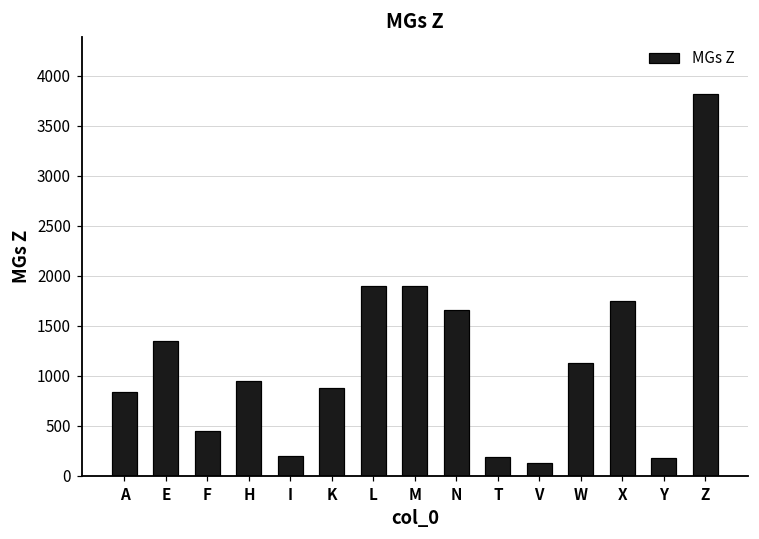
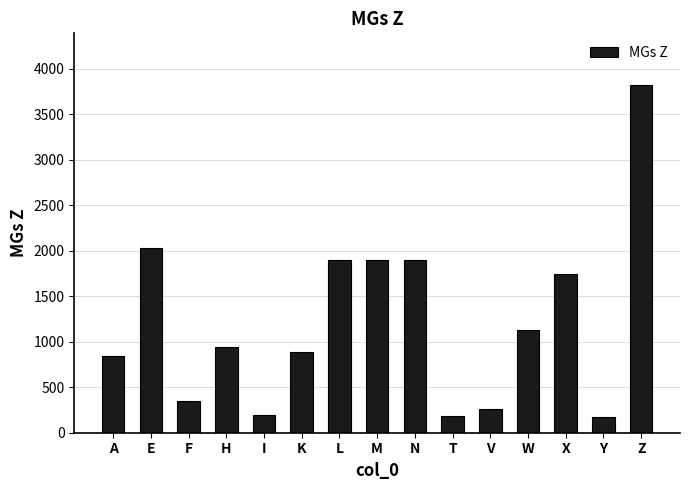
  {
    "A": 800,
-   "E": 1300,
-   "F": 500,
+   "E": 2000,
+   "F": 300,
    "H": 900,
    "I": 200,
    "K": 900,
    "L": 1900,
    "M": 1900,
-   "N": 1700,
+   "N": 1900,
    "T": 200,
-   "V": 100,
+   "V": 300,
    "W": 1100,
    "X": 1700,
    "Y": 200,
    "Z": 3800
  }
